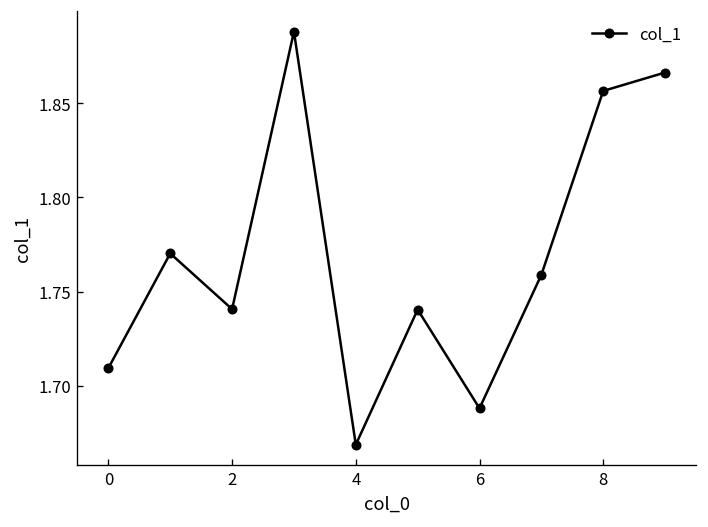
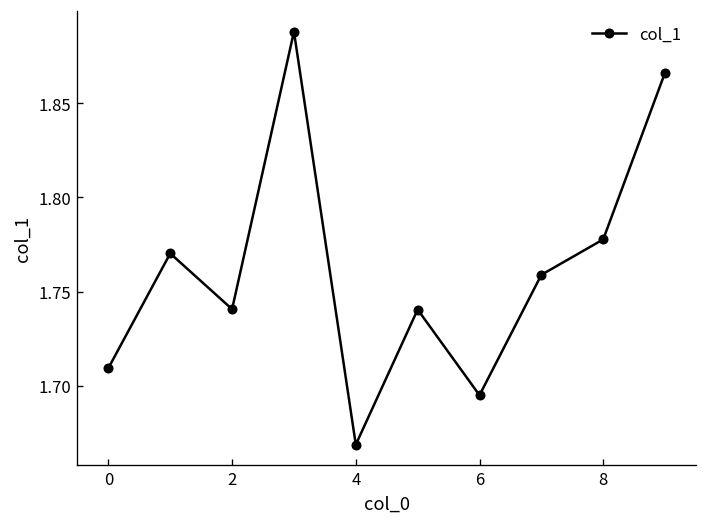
  {
    "0": 1.709,
    "2": 1.741,
    "4": 1.669,
-   "6": 1.688,
-   "8": 1.856
+   "6": 1.695,
+   "8": 1.778
  }
